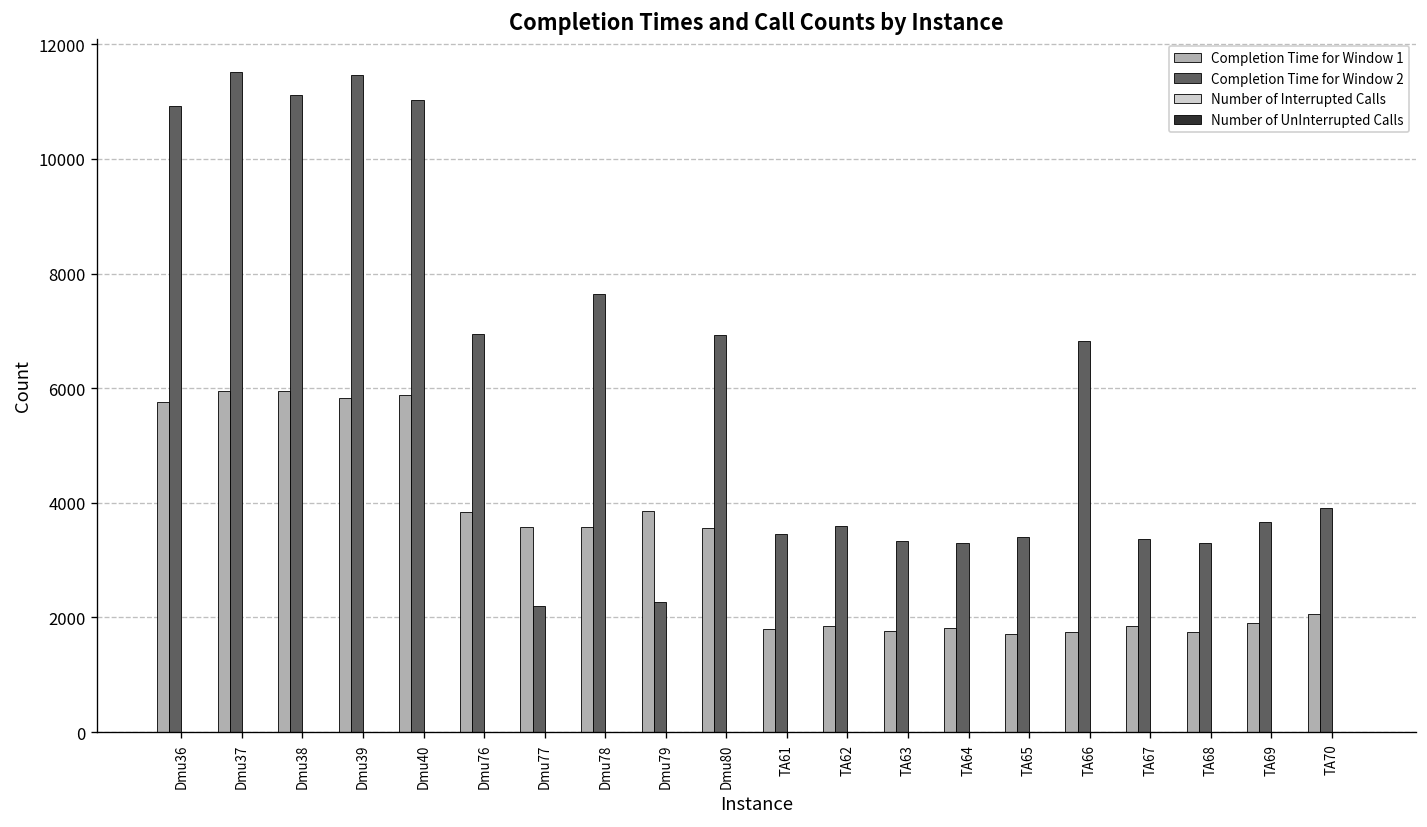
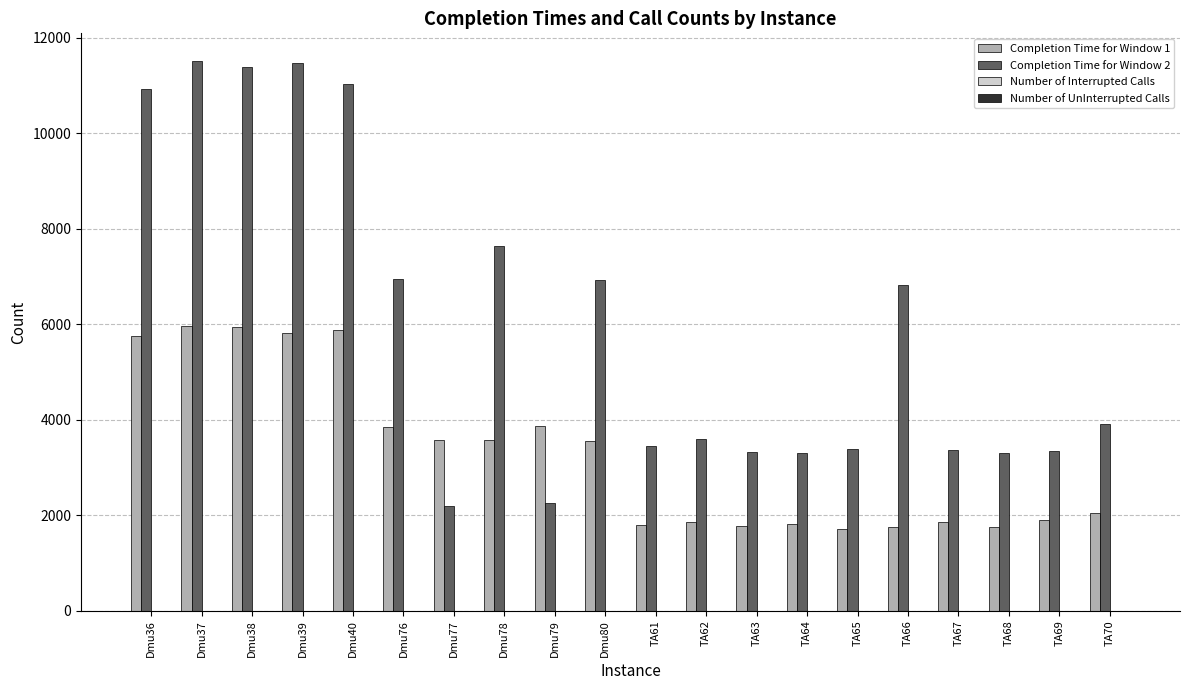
  {
    "Completion Time for Window 2": {
      "Dmu36": 10900,
      "Dmu37": 11500,
-     "Dmu38": 11100,
+     "Dmu38": 11400,
      "Dmu39": 11500,
      "Dmu40": 11000,
      "Dmu76": 7000,
      "Dmu77": 2200,
      "Dmu78": 7600,
      "Dmu79": 2300,
      "Dmu80": 6900,
      "TA61": 3500,
      "TA62": 3600,
      "TA63": 3300,
      "TA64": 3300,
      "TA65": 3400,
      "TA66": 6800,
      "TA67": 3400,
      "TA68": 3300,
-     "TA69": 3700,
+     "TA69": 3300,
      "TA70": 3900
    },
    "Number of UnInterrupted Calls": {
      "Dmu36": 0,
      "Dmu37": 0,
      "Dmu38": 0,
      "Dmu39": 0,
      "Dmu40": 0,
      "Dmu76": 0,
      "Dmu77": 0,
      "Dmu78": 0,
      "Dmu79": 0,
      "Dmu80": 0,
      "TA61": 0,
      "TA62": 0,
      "TA63": 0,
      "TA64": 0,
      "TA65": 0,
      "TA66": 0,
      "TA67": 0,
      "TA68": 0,
      "TA69": 0,
      "TA70": 0
    }
  }
